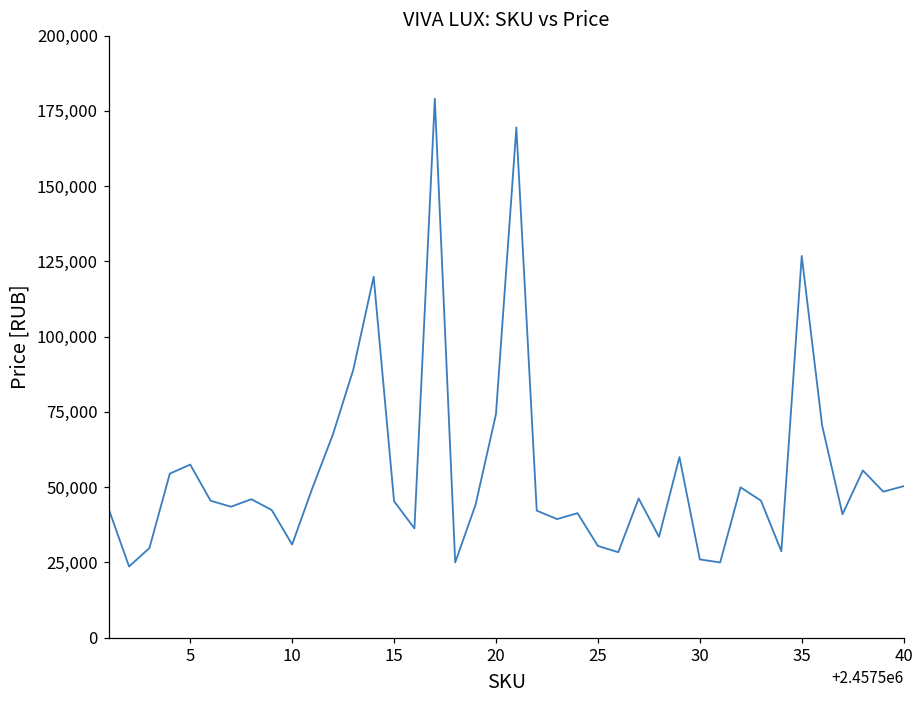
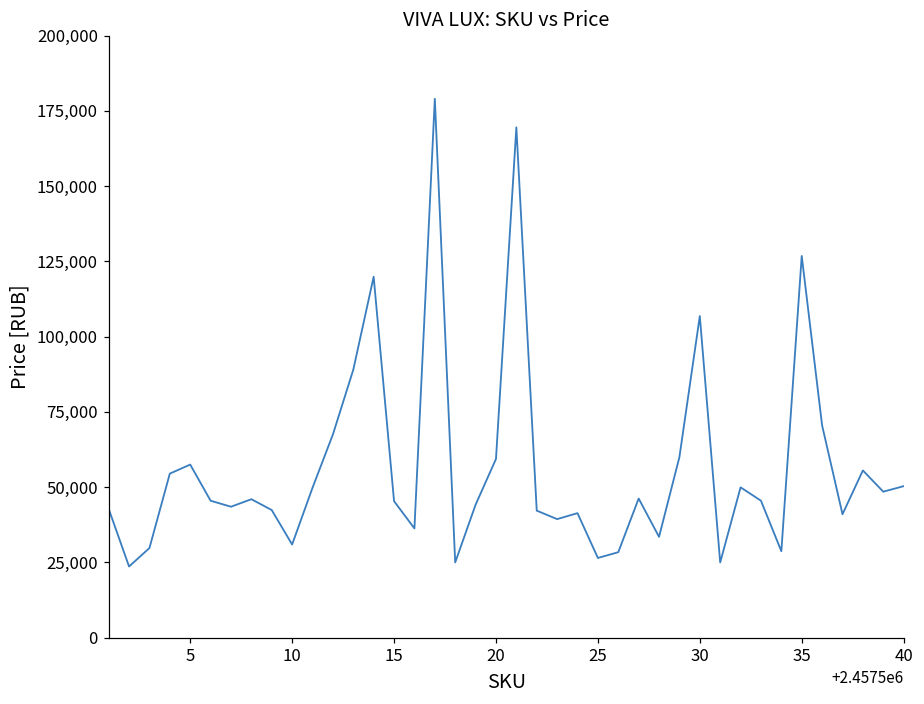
  {
    "5": "58,000",
    "10": "31,000",
    "15": "45,000",
-   "20": "74,000",
-   "25": "30,000",
-   "30": "26,000",
+   "20": "59,000",
+   "25": "26,000",
+   "30": "107,000",
    "35": "127,000",
    "40": "50,000"
  }
